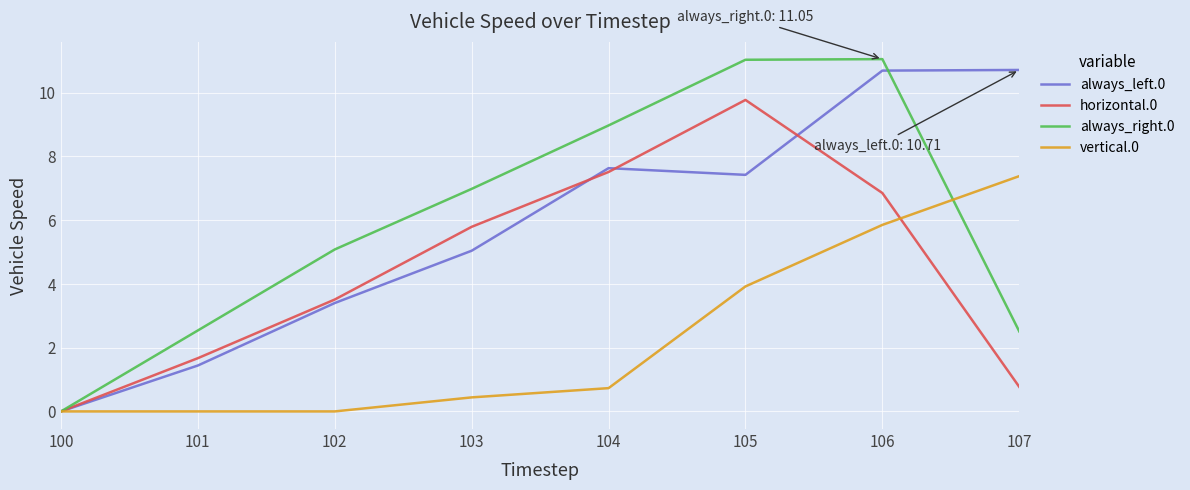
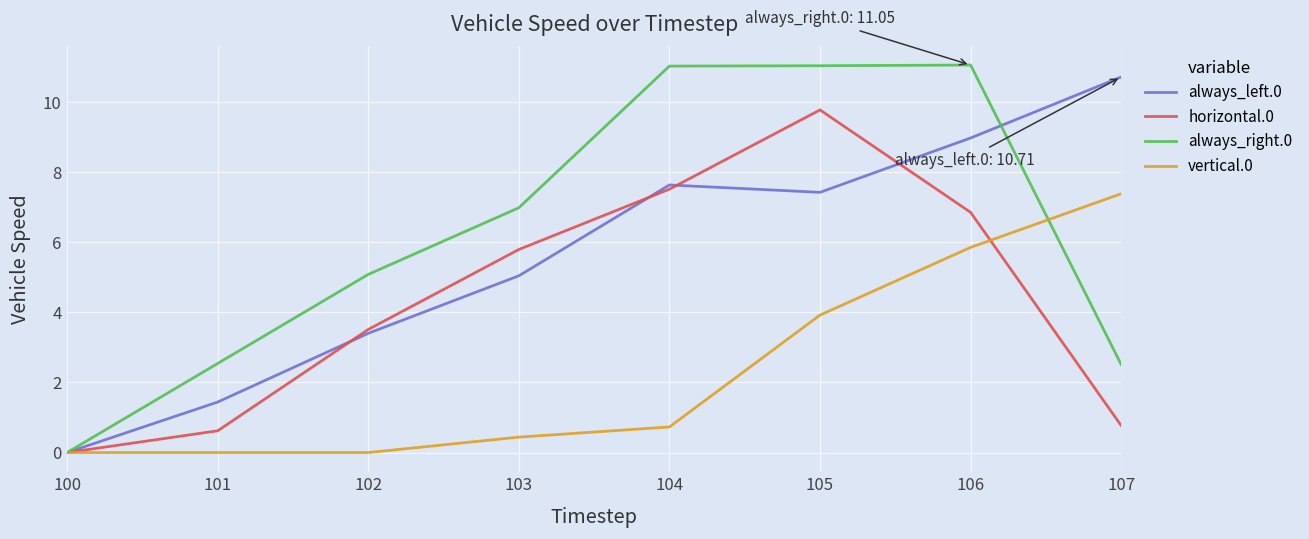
  {
    "always_left.0": {
      "101": 1.4,
      "102": 3.4,
      "103": 5.0,
      "104": 7.6,
      "105": 7.4,
-     "106": 10.7,
+     "106": 9.0,
      "107": 10.7
    },
    "horizontal.0": {
-     "101": 1.7,
+     "101": 0.6,
      "102": 3.5,
      "103": 5.8,
      "104": 7.5,
      "105": 9.8,
      "106": 6.9,
      "107": 0.8
    },
    "always_right.0": {
      "101": 2.5,
      "102": 5.1,
      "103": 7.0,
-     "104": 9.0,
+     "104": 11.0,
      "106": 11.1,
      "107": 2.5
    },
    "vertical.0": {
      "101": 0.0,
      "102": 0.0,
      "103": 0.4,
      "104": 0.7,
      "105": 3.9,
      "106": 5.9,
      "107": 7.4
    }
  }
